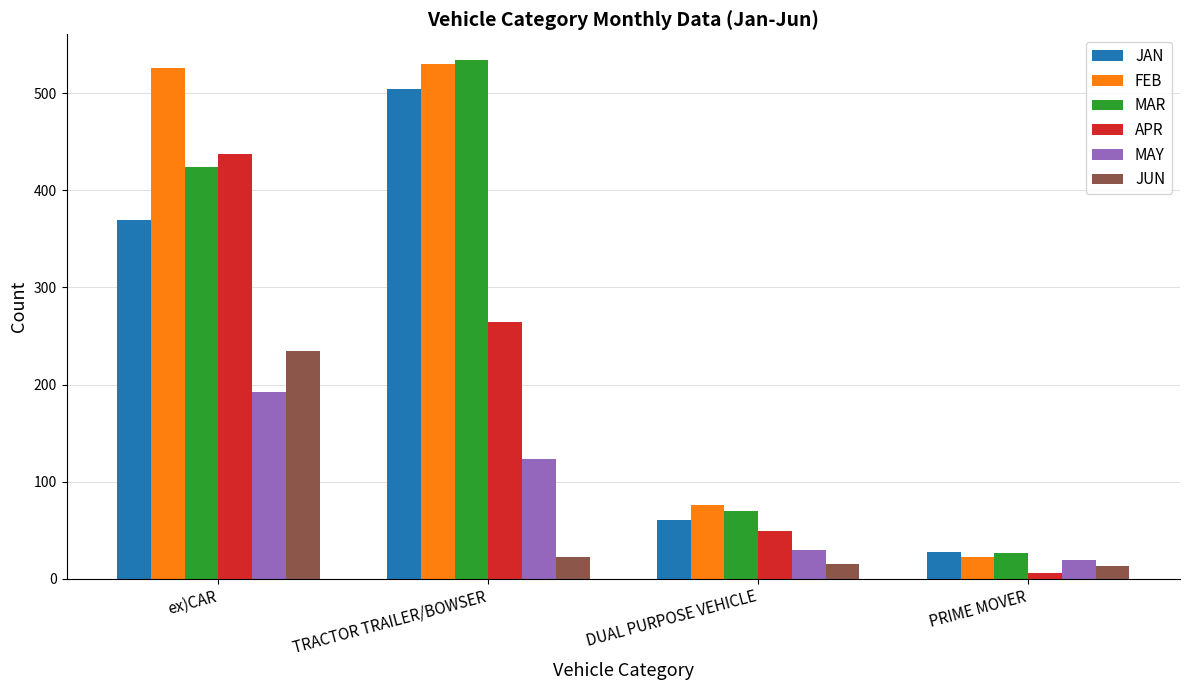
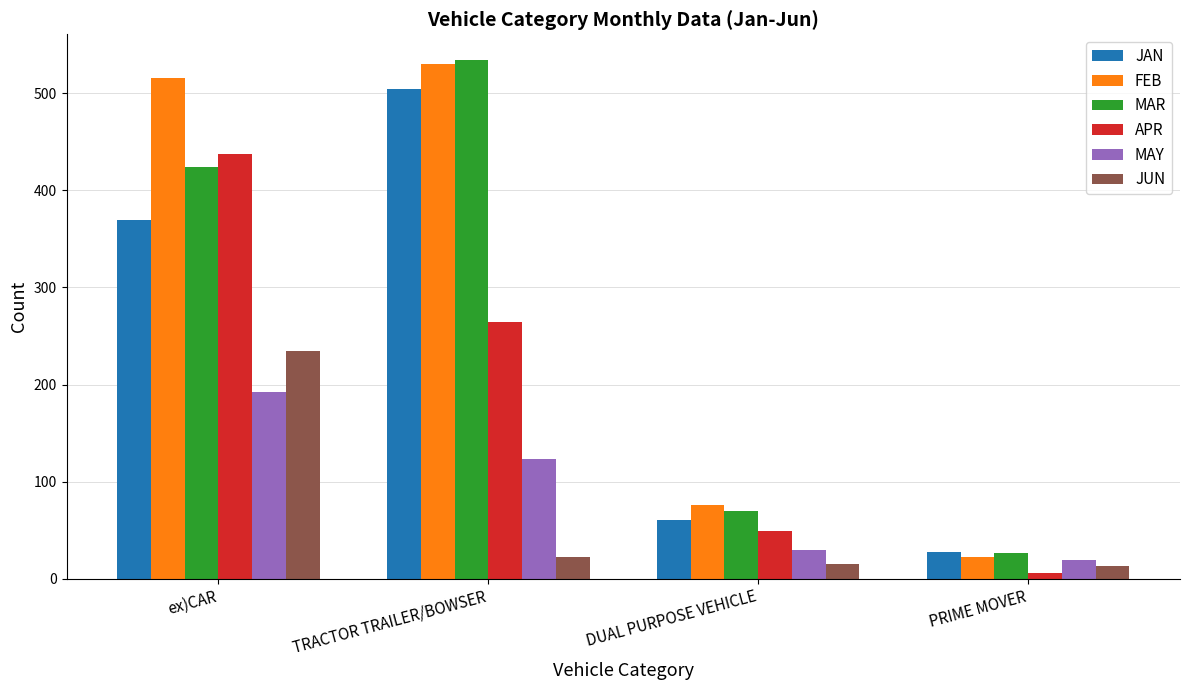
  {
    "JAN": {
      "ex)CAR": 370,
      "TRACTOR TRAILER/BOWSER": 500,
      "DUAL PURPOSE VEHICLE": 60,
      "PRIME MOVER": 30
    },
    "FEB": {
-     "ex)CAR": 530,
+     "ex)CAR": 520,
      "TRACTOR TRAILER/BOWSER": 530,
      "DUAL PURPOSE VEHICLE": 80,
      "PRIME MOVER": 20
    },
    "MAR": {
      "ex)CAR": 420,
      "TRACTOR TRAILER/BOWSER": 530,
      "DUAL PURPOSE VEHICLE": 70,
      "PRIME MOVER": 30
    },
    "APR": {
      "ex)CAR": 440,
      "TRACTOR TRAILER/BOWSER": 260,
      "DUAL PURPOSE VEHICLE": 50,
      "PRIME MOVER": 10
    },
    "MAY": {
      "ex)CAR": 190,
      "TRACTOR TRAILER/BOWSER": 120,
      "DUAL PURPOSE VEHICLE": 30,
      "PRIME MOVER": 20
    },
    "JUN": {
      "ex)CAR": 240,
      "TRACTOR TRAILER/BOWSER": 20,
      "DUAL PURPOSE VEHICLE": 20,
      "PRIME MOVER": 10
    }
  }
